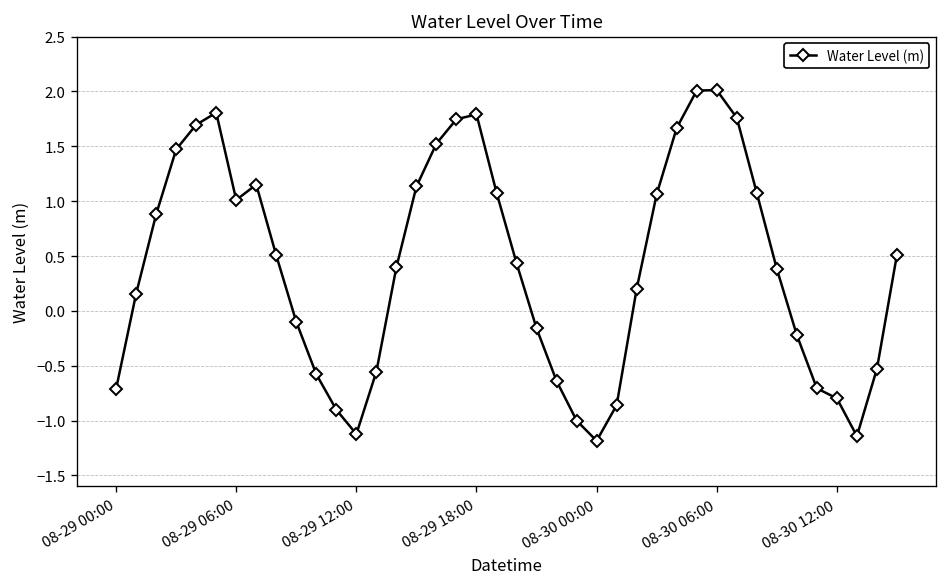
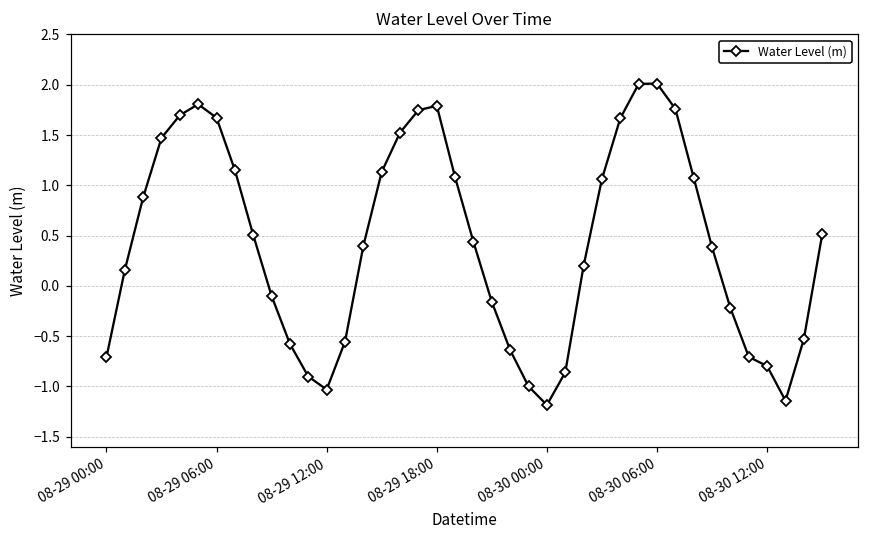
  {
    "08-29 00:00": -0.7,
-   "08-29 06:00": 1.0,
-   "08-29 12:00": -1.1,
+   "08-29 06:00": 1.7,
+   "08-29 12:00": -1.0,
    "08-29 18:00": 1.8,
    "08-30 00:00": -1.2,
    "08-30 06:00": 2.0,
    "08-30 12:00": -0.8
  }
